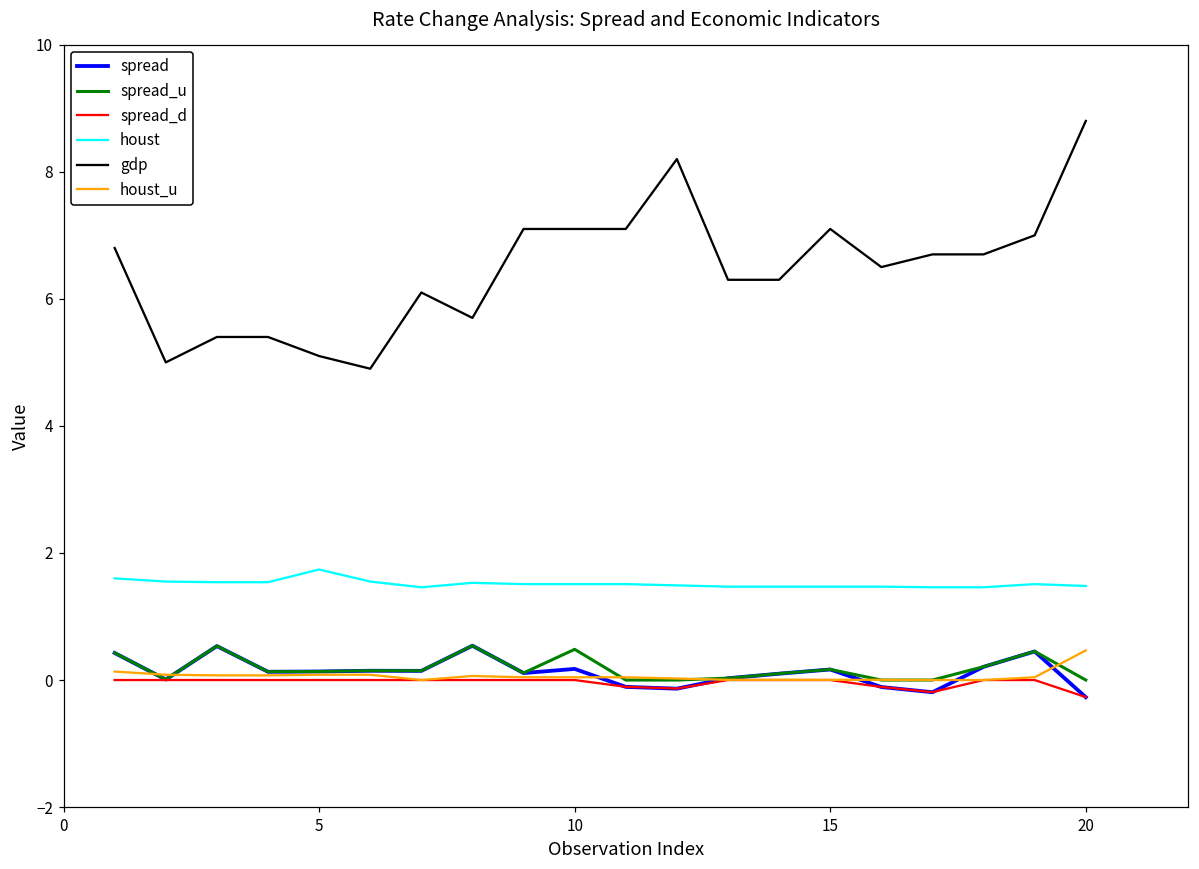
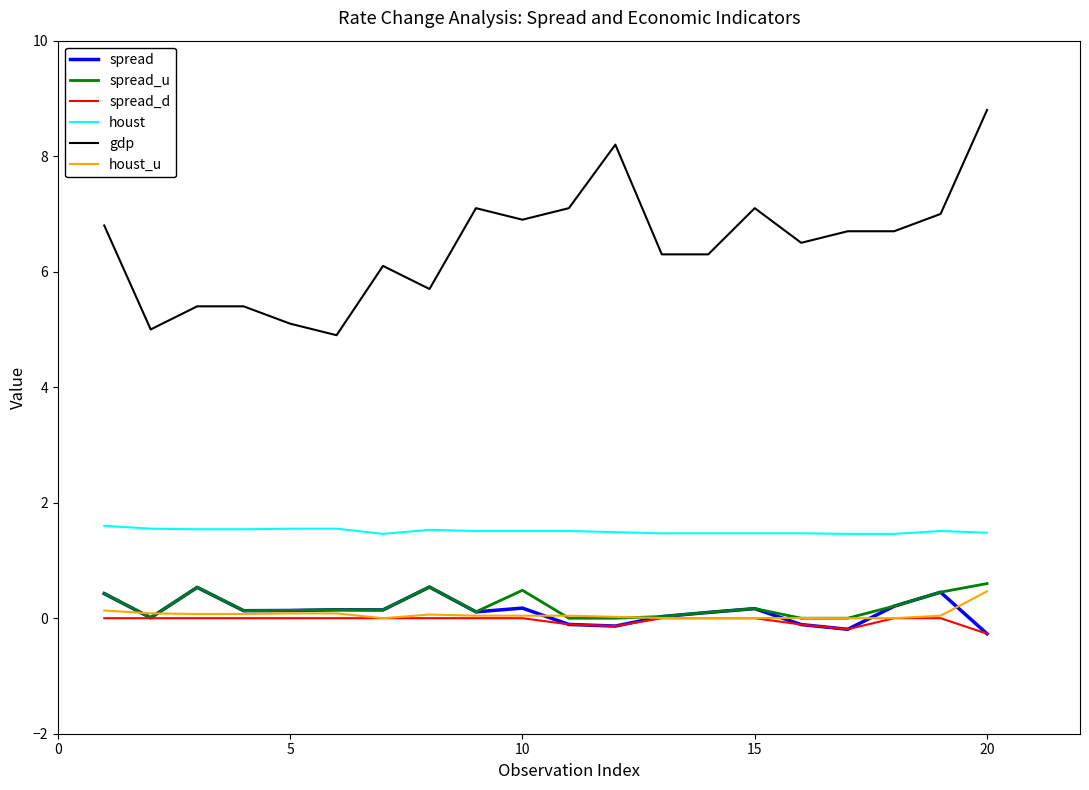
  {
    "spread": {
      "10": 0.2
    },
    "spread_u": {
      "10": 0.5,
-     "20": 0.0
+     "20": 0.6
    },
    "spread_d": {
      "5": 0.0
    },
    "houst": {
-     "5": 1.7,
+     "5": 1.6,
      "10": 1.5,
      "15": 1.5,
      "20": 1.5
    },
    "gdp": {
      "5": 5.1,
-     "10": 7.1,
+     "10": 6.9,
      "15": 7.1,
      "20": 8.8
    },
    "houst_u": {
      "5": 0.1,
      "20": 0.5
    }
  }
